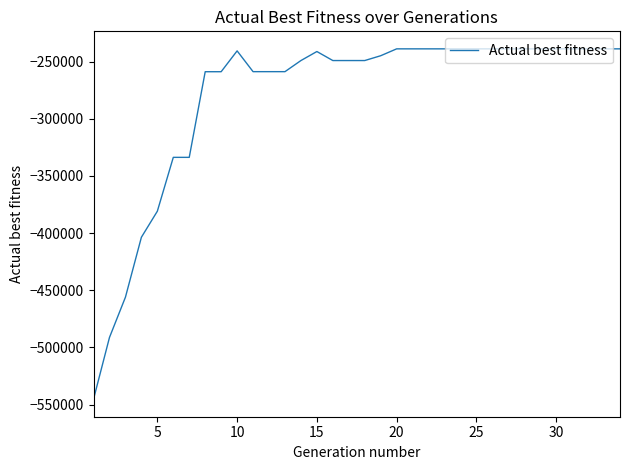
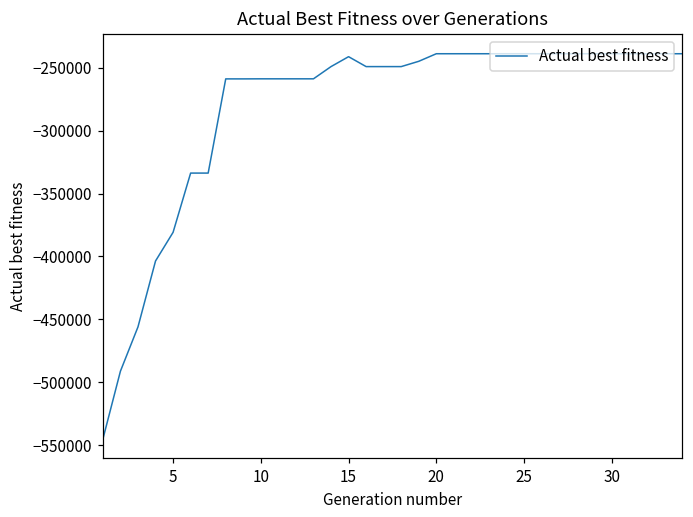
  {
    "5": -381000,
-   "10": -241000,
+   "10": -259000,
    "15": -241000,
    "20": -239000
  }
